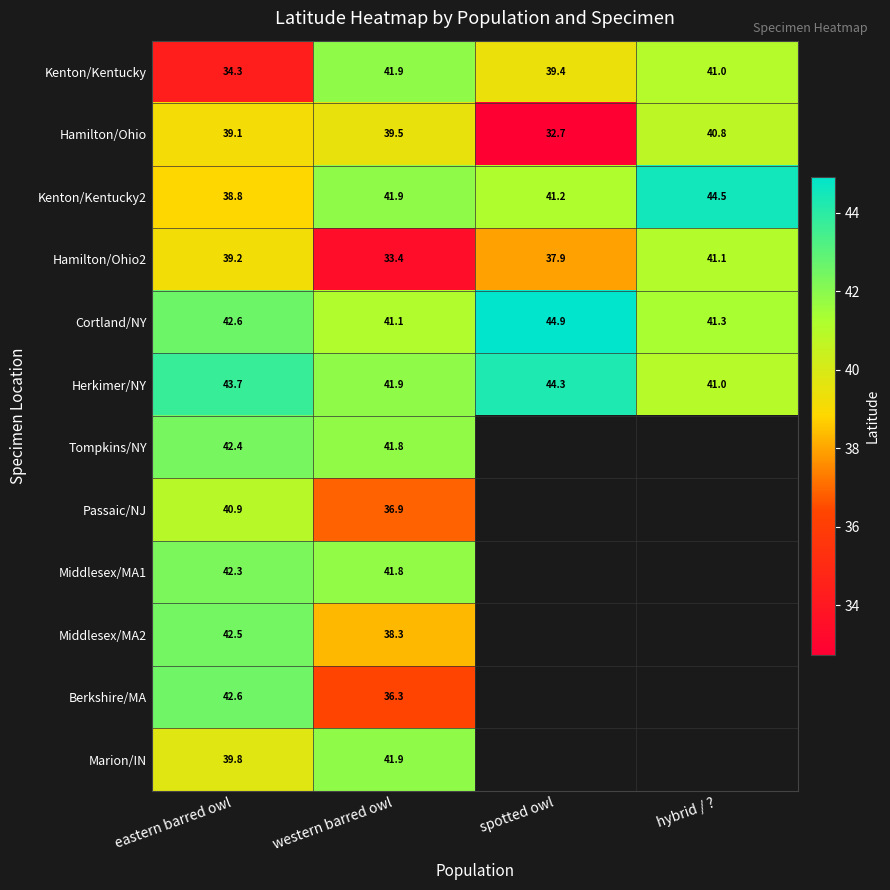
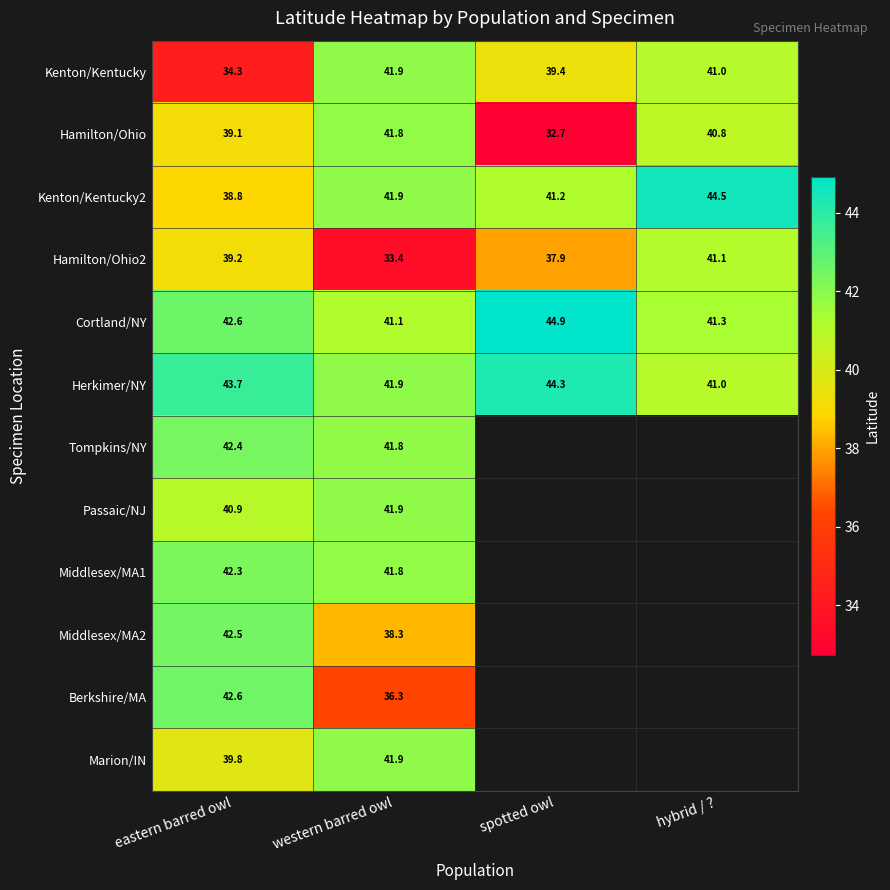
  {
    "Kenton/Kentucky": {
      "eastern barred owl": 34.3,
      "western barred owl": 41.9,
      "spotted owl": 39.4,
      "hybrid / ?": 41.0
    },
    "Hamilton/Ohio": {
      "eastern barred owl": 39.1,
-     "western barred owl": 39.5,
+     "western barred owl": 41.8,
      "spotted owl": 32.7,
      "hybrid / ?": 40.8
    },
    "Kenton/Kentucky2": {
      "eastern barred owl": 38.8,
      "western barred owl": 41.9,
      "spotted owl": 41.2,
      "hybrid / ?": 44.5
    },
    "Hamilton/Ohio2": {
      "eastern barred owl": 39.2,
      "western barred owl": 33.4,
      "spotted owl": 37.9,
      "hybrid / ?": 41.1
    },
    "Cortland/NY": {
      "eastern barred owl": 42.6,
      "western barred owl": 41.1,
      "spotted owl": 44.9,
      "hybrid / ?": 41.3
    },
    "Herkimer/NY": {
      "eastern barred owl": 43.7,
      "western barred owl": 41.9,
      "spotted owl": 44.3,
      "hybrid / ?": 41.0
    },
    "Tompkins/NY": {
      "eastern barred owl": 42.4,
      "western barred owl": 41.8
    },
    "Passaic/NJ": {
      "eastern barred owl": 40.9,
-     "western barred owl": 36.9
+     "western barred owl": 41.9
    },
    "Middlesex/MA1": {
      "eastern barred owl": 42.3,
      "western barred owl": 41.8
    },
    "Middlesex/MA2": {
      "eastern barred owl": 42.5,
      "western barred owl": 38.3
    },
    "Berkshire/MA": {
      "eastern barred owl": 42.6,
      "western barred owl": 36.3
    },
    "Marion/IN": {
      "eastern barred owl": 39.8,
      "western barred owl": 41.9
    }
  }
